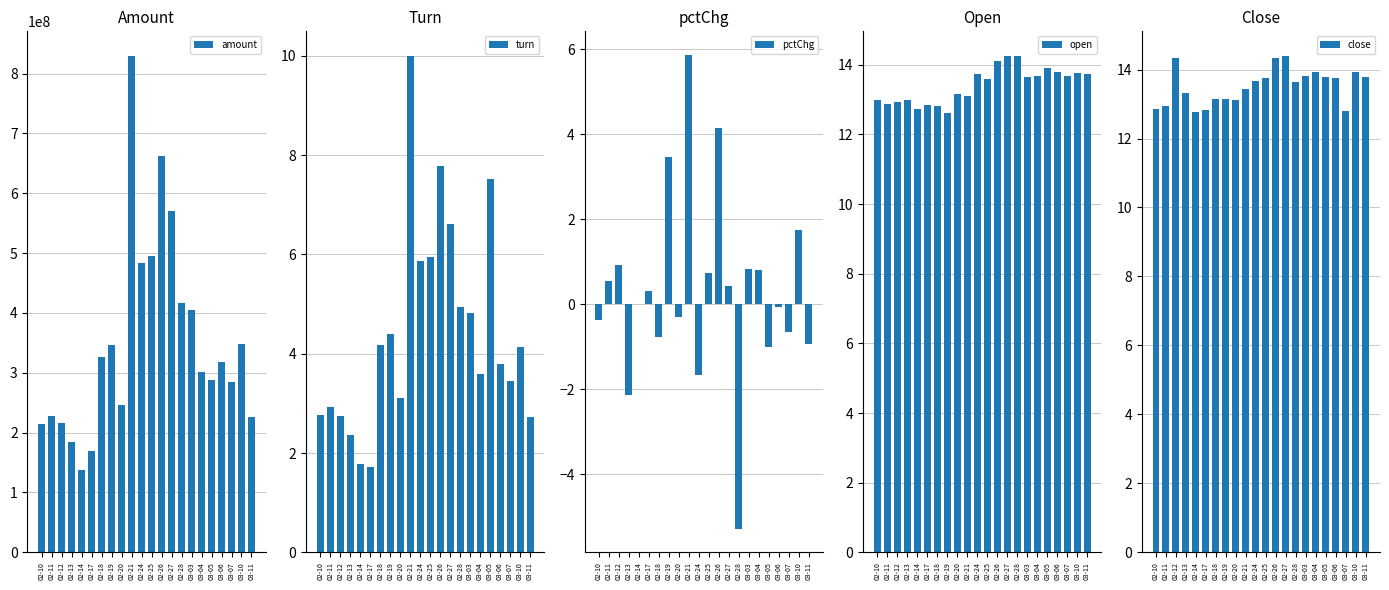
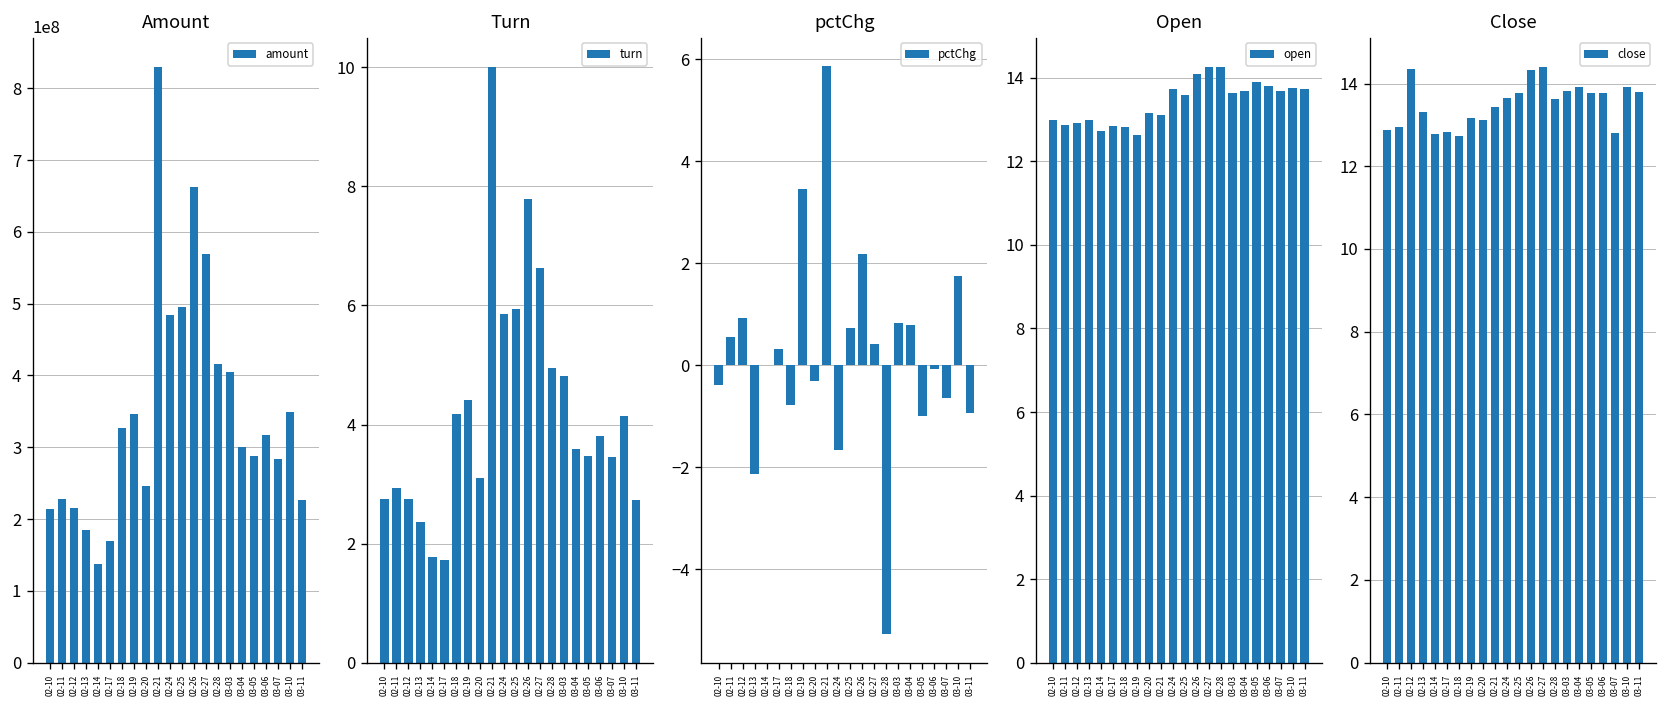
  {
    "Amount": {
      "02-10": 210000000,
      "02-11": 230000000,
      "02-12": 220000000,
      "02-13": 180000000,
      "02-14": 140000000,
      "02-17": 170000000,
      "02-18": 330000000,
      "02-19": 350000000,
      "02-20": 250000000,
      "02-21": 830000000,
      "02-24": 480000000,
      "02-25": 500000000,
      "02-26": 660000000,
      "02-27": 570000000,
      "02-28": 420000000,
      "03-03": 400000000,
      "03-04": 300000000,
      "03-05": 290000000,
      "03-06": 320000000,
      "03-07": 280000000,
      "03-10": 350000000,
      "03-11": 230000000
    },
    "Turn": {
      "02-10": 2.8,
      "02-11": 2.9,
      "02-12": 2.7,
      "02-13": 2.4,
      "02-14": 1.8,
      "02-17": 1.7,
      "02-18": 4.2,
      "02-19": 4.4,
      "02-20": 3.1,
      "02-21": 10.0,
      "02-24": 5.9,
      "02-25": 5.9,
      "02-26": 7.8,
      "02-27": 6.6,
      "02-28": 4.9,
      "03-03": 4.8,
      "03-04": 3.6,
-     "03-05": 7.5,
+     "03-05": 3.5,
      "03-06": 3.8,
      "03-07": 3.4,
      "03-10": 4.1,
      "03-11": 2.7
    },
    "pctChg": {
      "02-10": -0.4,
      "02-11": 0.5,
      "02-12": 0.9,
      "02-13": -2.1,
      "02-14": 0.0,
      "02-17": 0.3,
      "02-18": -0.8,
      "02-19": 3.5,
      "02-20": -0.3,
      "02-21": 5.9,
      "02-24": -1.7,
      "02-25": 0.7,
-     "02-26": 4.1,
+     "02-26": 2.2,
      "02-27": 0.4,
      "02-28": -5.3,
      "03-03": 0.8,
      "03-04": 0.8,
      "03-05": -1.0,
      "03-06": -0.1,
      "03-07": -0.7,
      "03-10": 1.8,
      "03-11": -0.9
    },
    "Open": {
      "02-10": 13.0,
      "02-11": 12.9,
      "02-12": 12.9,
      "02-13": 13.0,
      "02-14": 12.7,
      "02-17": 12.8,
      "02-18": 12.8,
      "02-19": 12.6,
      "02-20": 13.2,
      "02-21": 13.1,
      "02-24": 13.7,
      "02-25": 13.6,
      "02-26": 14.1,
      "02-27": 14.3,
      "02-28": 14.3,
      "03-03": 13.6,
      "03-04": 13.7,
      "03-05": 13.9,
      "03-06": 13.8,
      "03-07": 13.7,
      "03-10": 13.8,
      "03-11": 13.7
    },
    "Close": {
      "02-10": 12.9,
      "02-11": 12.9,
      "02-12": 14.4,
      "02-13": 13.3,
      "02-14": 12.8,
      "02-17": 12.8,
-     "02-18": 13.1,
+     "02-18": 12.7,
      "02-19": 13.2,
      "02-20": 13.1,
      "02-21": 13.4,
      "02-24": 13.7,
      "02-25": 13.8,
      "02-26": 14.3,
      "02-27": 14.4,
      "02-28": 13.6,
      "03-03": 13.8,
      "03-04": 13.9,
      "03-05": 13.8,
      "03-06": 13.8,
      "03-07": 12.8,
      "03-10": 13.9,
      "03-11": 13.8
    }
  }
